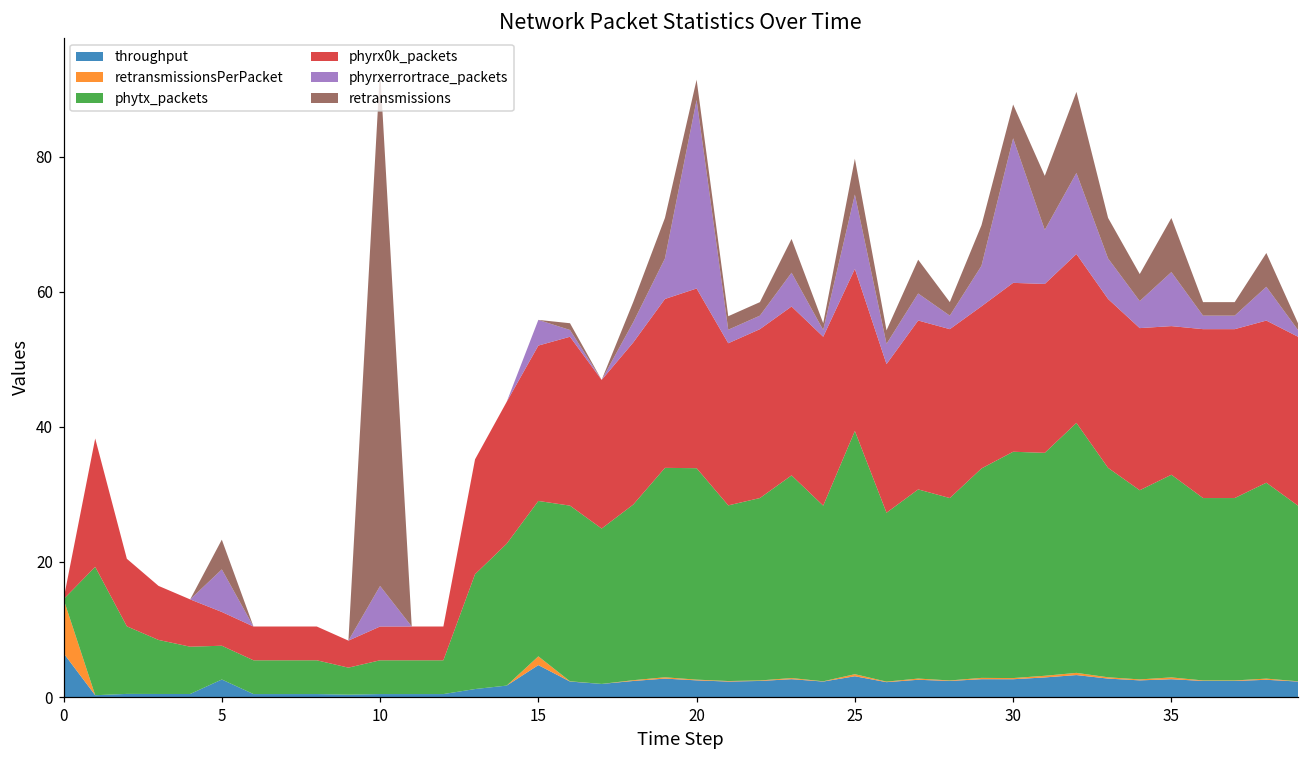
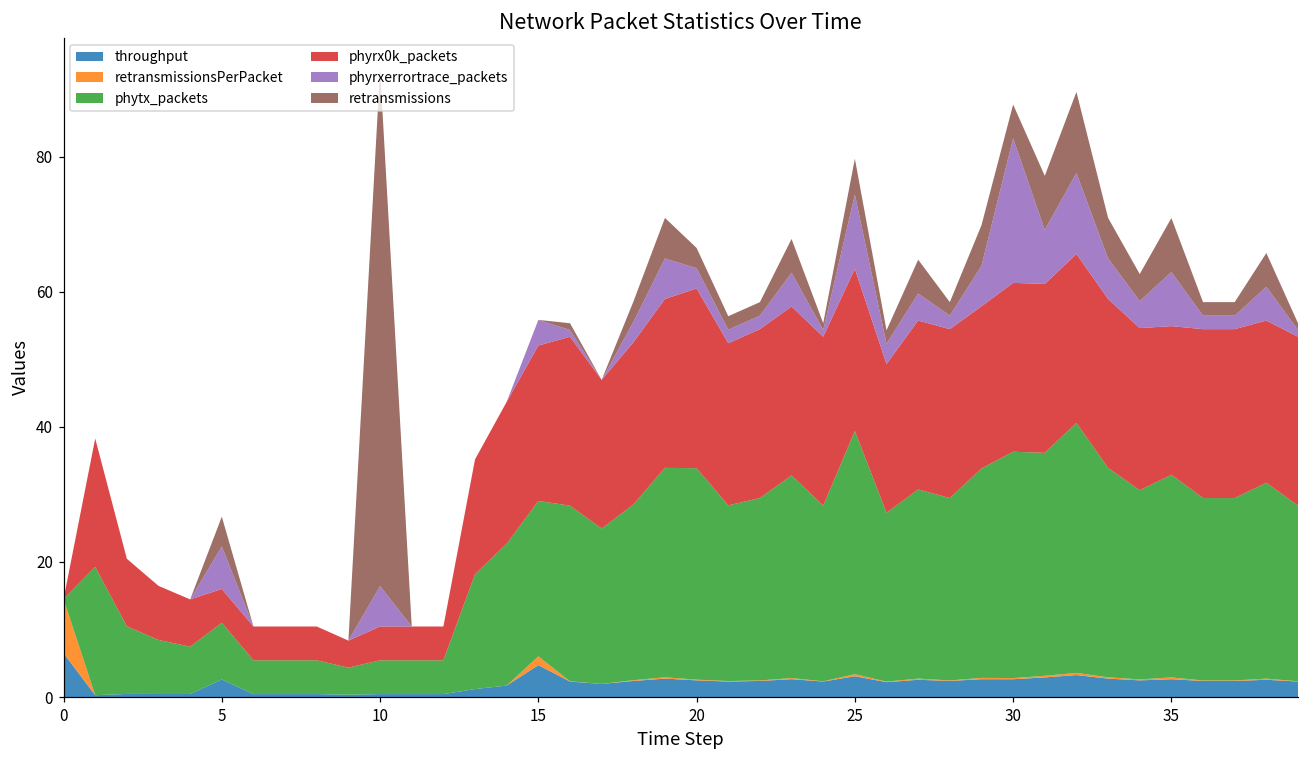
  {
    "throughput": {
      "0": 7,
      "15": 5
    },
    "retransmissionsPerPacket": {
      "15": 1
    },
    "phytx_packets": {
-     "5": 5,
+     "5": 8,
      "10": 5,
      "15": 23,
      "20": 31,
      "25": 36,
      "30": 34,
      "35": 30
    },
    "phyrx0k_packets": {
      "5": 5,
      "10": 5,
      "15": 23,
      "20": 27,
      "25": 24,
      "30": 25,
      "35": 22
    },
    "phyrxerrortrace_packets": {
      "5": 6,
      "10": 6,
-     "20": 28,
+     "20": 3,
      "25": 11,
      "30": 21,
      "35": 8
    },
    "retransmissions": {
      "5": 4,
      "20": 3,
      "25": 5,
      "30": 5,
      "35": 8
    }
  }
